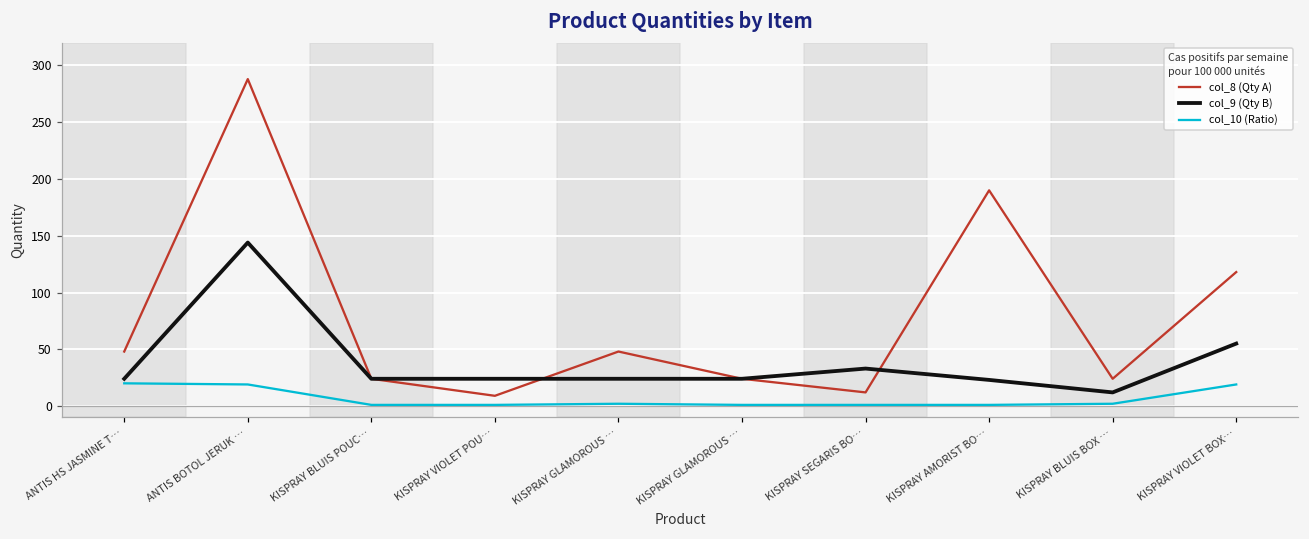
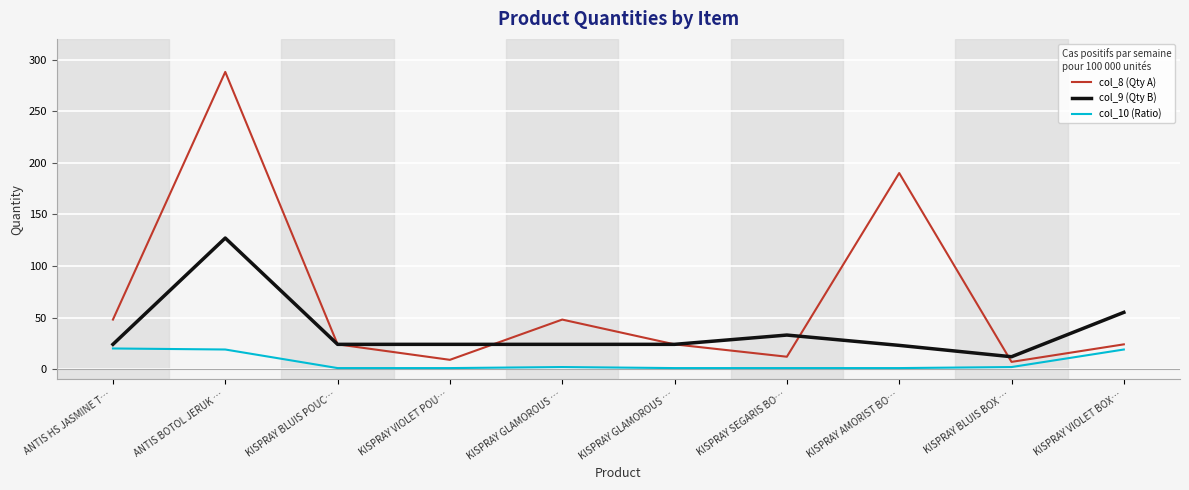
  {
    "col_8 (Qty A)": {
      "ANTIS HS JASMINE T…": 48,
      "ANTIS BOTOL JERUK …": 288,
      "KISPRAY VIOLET POU…": 9,
      "KISPRAY SEGARIS BO…": 12,
      "KISPRAY AMORIST BO…": 190,
-     "KISPRAY BLUIS BOX …": 24,
-     "KISPRAY VIOLET BOX…": 118
+     "KISPRAY BLUIS BOX …": 7,
+     "KISPRAY VIOLET BOX…": 24
    },
    "col_9 (Qty B)": {
      "ANTIS HS JASMINE T…": 24,
-     "ANTIS BOTOL JERUK …": 144,
+     "ANTIS BOTOL JERUK …": 127,
      "KISPRAY VIOLET POU…": 24,
      "KISPRAY SEGARIS BO…": 33,
      "KISPRAY AMORIST BO…": 23,
      "KISPRAY BLUIS BOX …": 12,
      "KISPRAY VIOLET BOX…": 55
    },
    "col_10 (Ratio)": {
      "ANTIS HS JASMINE T…": 20,
      "ANTIS BOTOL JERUK …": 19,
      "KISPRAY BLUIS POUC…": 1,
      "KISPRAY VIOLET POU…": 1,
      "KISPRAY SEGARIS BO…": 1,
      "KISPRAY AMORIST BO…": 1,
      "KISPRAY BLUIS BOX …": 2,
      "KISPRAY VIOLET BOX…": 19
    }
  }
